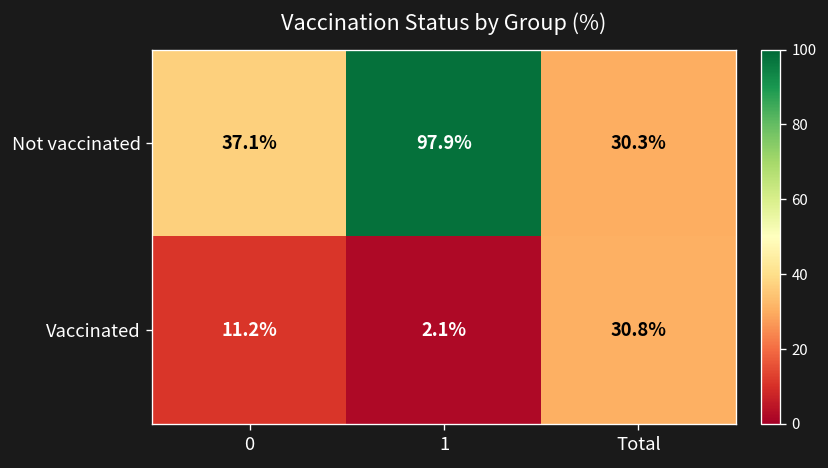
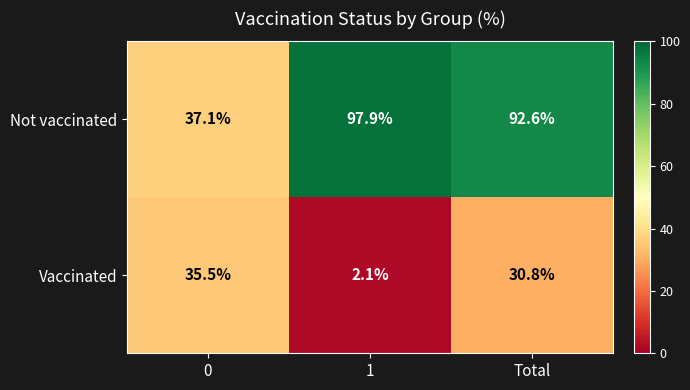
  {
    "Not vaccinated": {
      "0": "37.1%",
      "1": "97.9%",
-     "Total": "30.3%"
+     "Total": "92.6%"
    },
    "Vaccinated": {
-     "0": "11.2%",
+     "0": "35.5%",
      "1": "2.1%",
      "Total": "30.8%"
    }
  }
